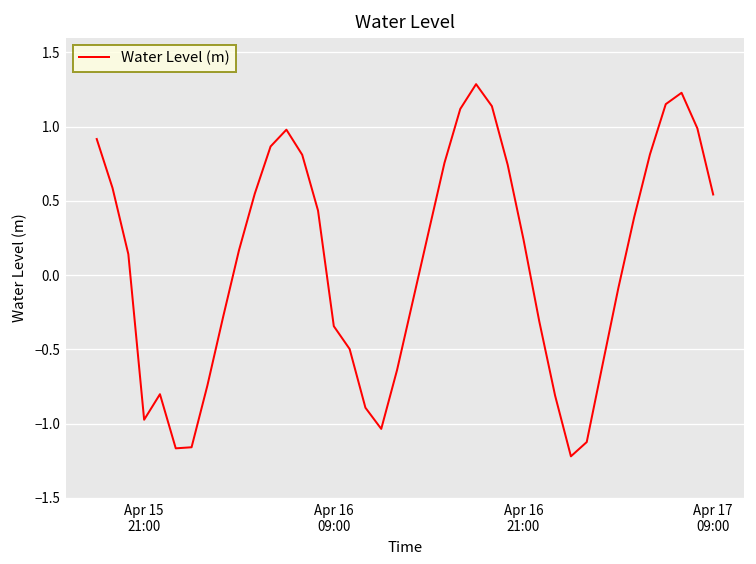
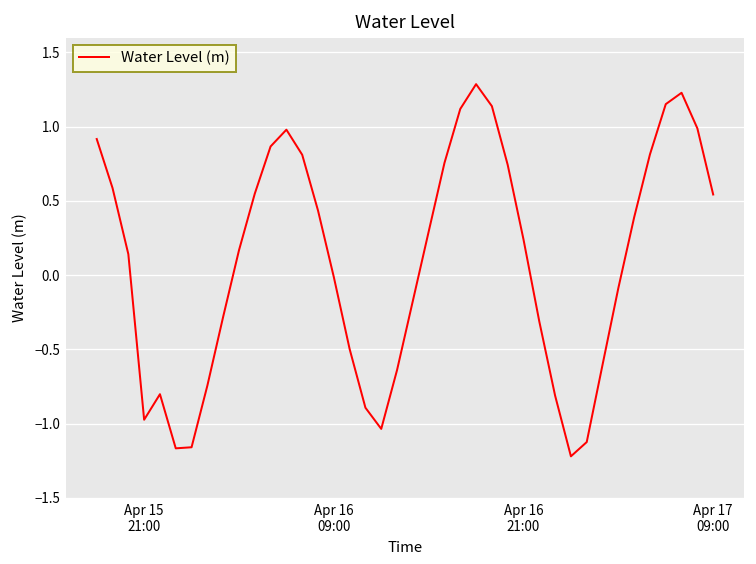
  {
    "Apr 15 21:00": -0.97,
-   "Apr 16 09:00": -0.34,
+   "Apr 16 09:00": -0.01,
    "Apr 16 21:00": 0.24,
    "Apr 17 09:00": 0.54
  }
